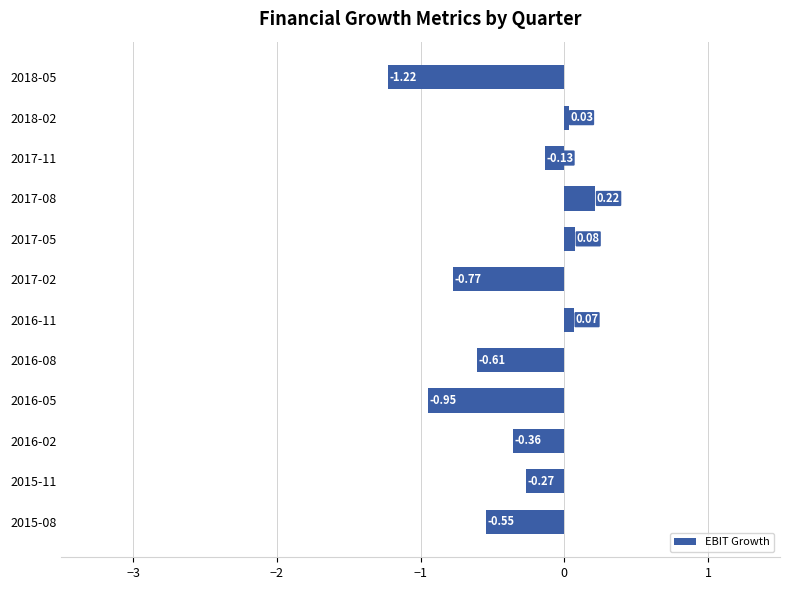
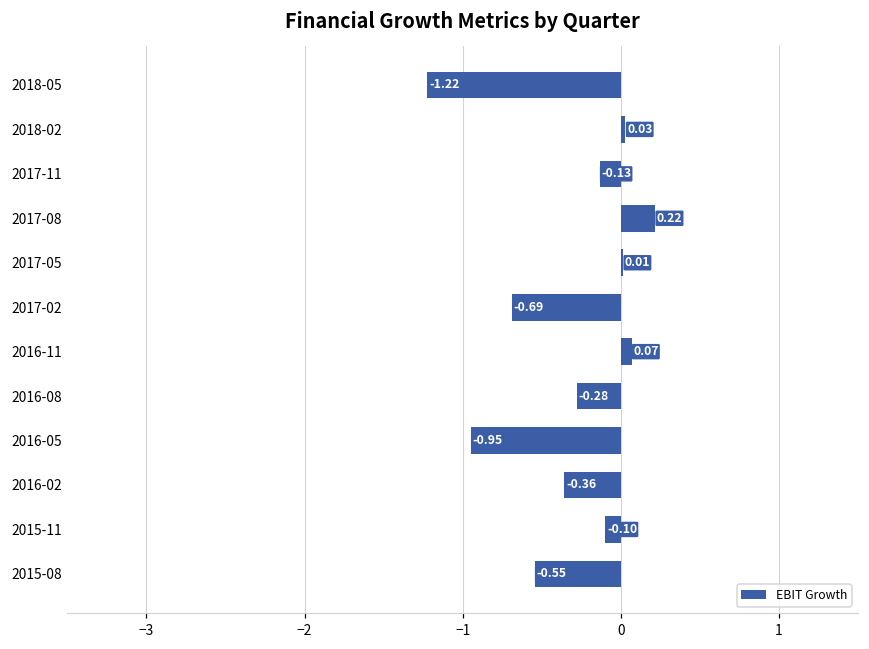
  {
-   "2017-05": 0.08,
-   "2017-02": -0.77,
-   "2016-08": -0.61,
-   "2015-11": -0.27
+   "2017-05": 0.01,
+   "2017-02": -0.69,
+   "2016-08": -0.28,
+   "2015-11": -0.10
  }
